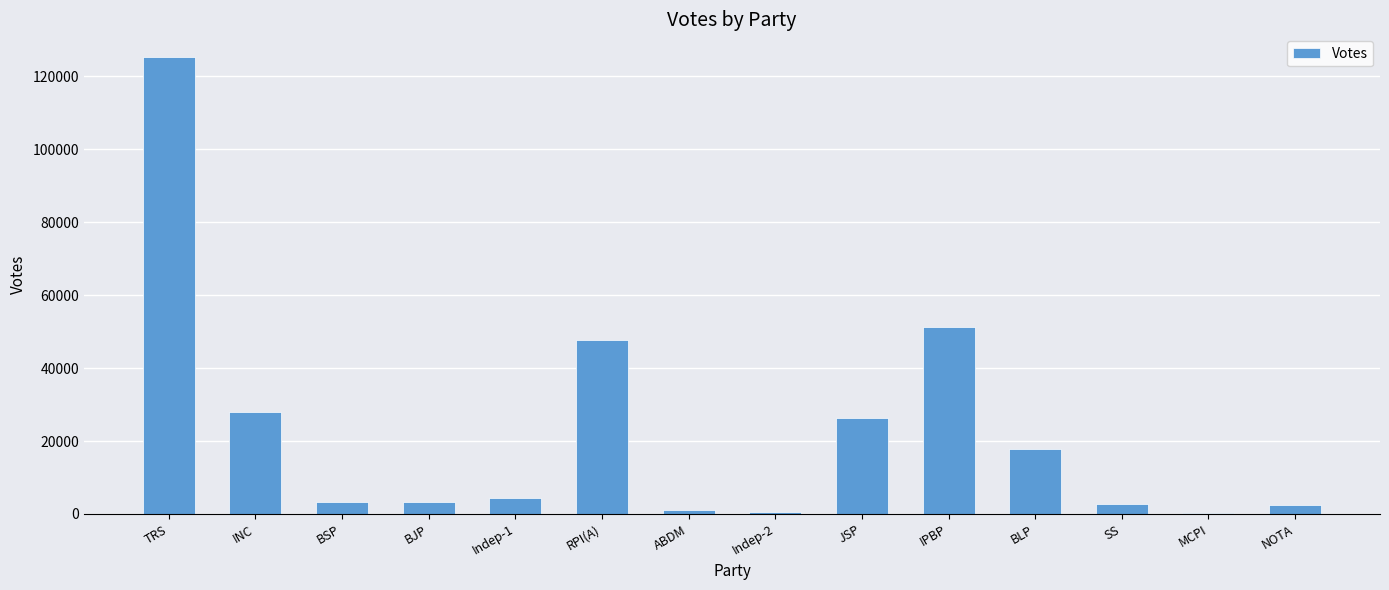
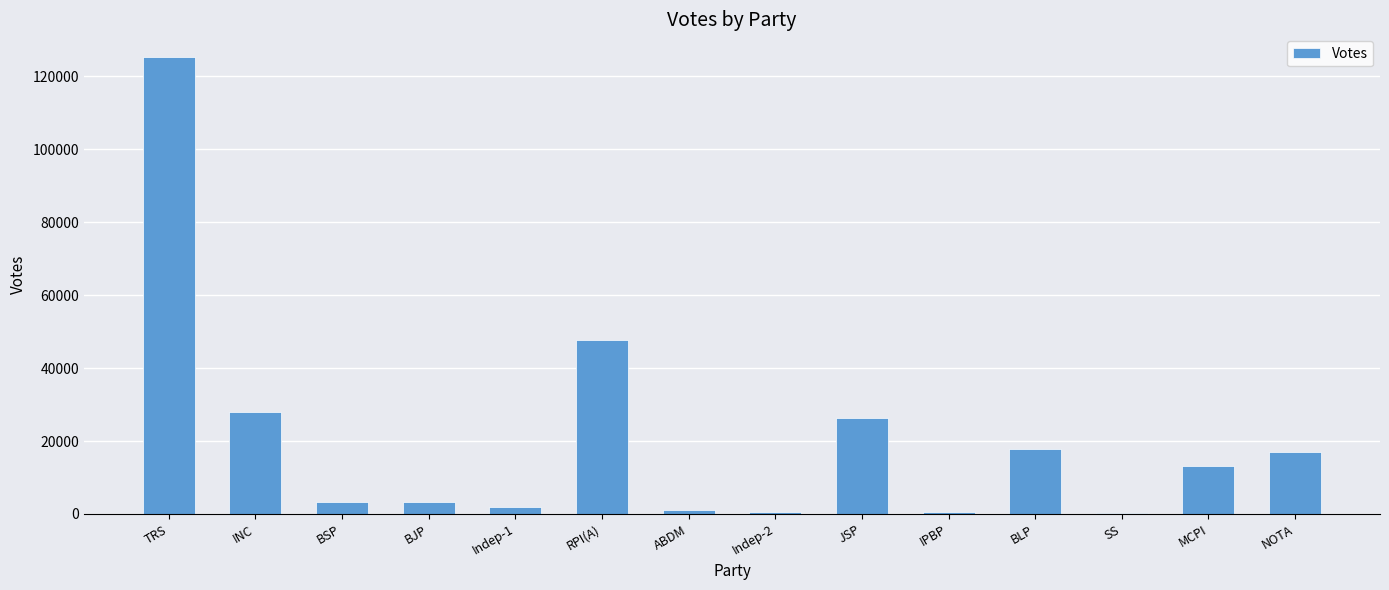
  {
    "TRS": 125000,
    "INC": 28000,
    "BSP": 3000,
    "BJP": 3000,
-   "Indep-1": 4000,
+   "Indep-1": 2000,
    "RPI(A)": 48000,
    "ABDM": 1000,
    "JSP": 26000,
-   "IPBP": 51000,
+   "IPBP": 0,
    "BLP": 18000,
-   "SS": 3000,
-   "MCPI": 0,
-   "NOTA": 2000
+   "SS": 0,
+   "MCPI": 13000,
+   "NOTA": 17000
  }
